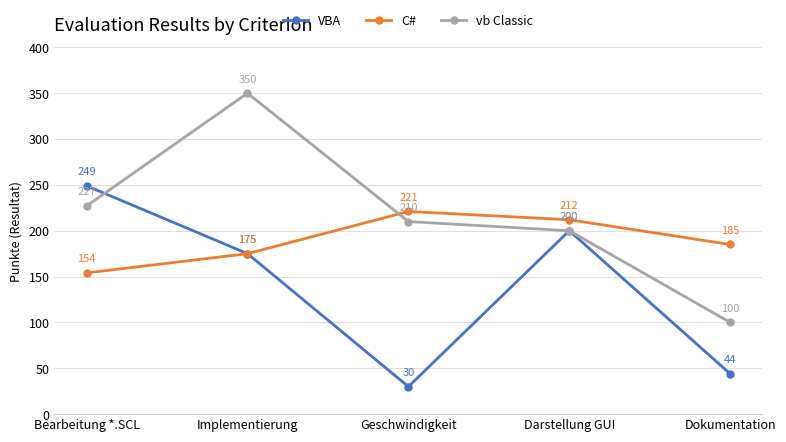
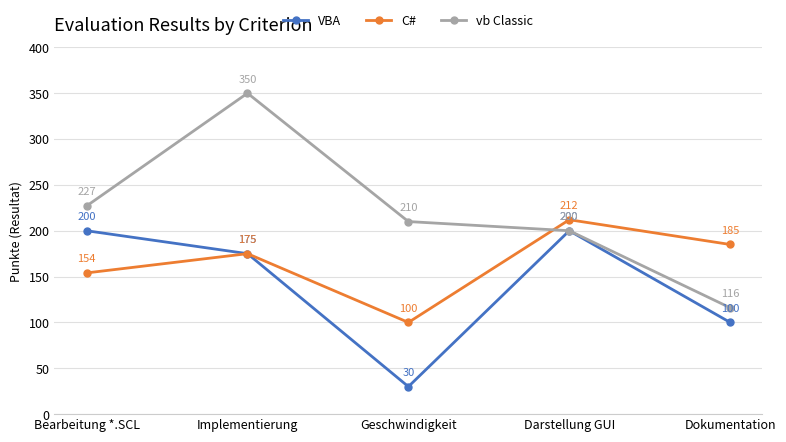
  {
    "VBA": {
-     "Bearbeitung *.SCL": 249,
+     "Bearbeitung *.SCL": 200,
      "Geschwindigkeit": 30,
-     "Dokumentation": 44
+     "Dokumentation": 100
    },
    "C#": {
      "Bearbeitung *.SCL": 154,
-     "Geschwindigkeit": 221,
+     "Geschwindigkeit": 100,
      "Darstellung GUI": 212,
      "Dokumentation": 185
    },
    "vb Classic": {
      "Implementierung": 350,
-     "Dokumentation": 100
+     "Dokumentation": 116
    }
  }
